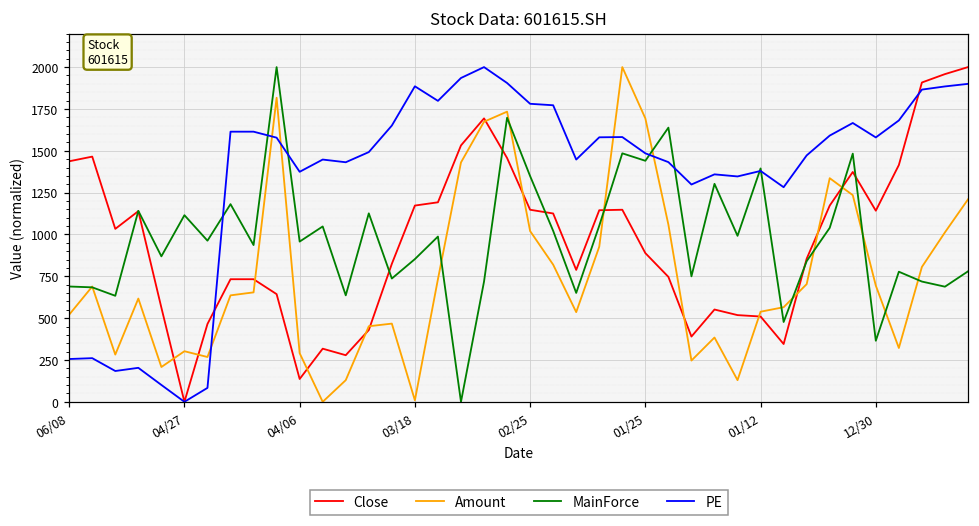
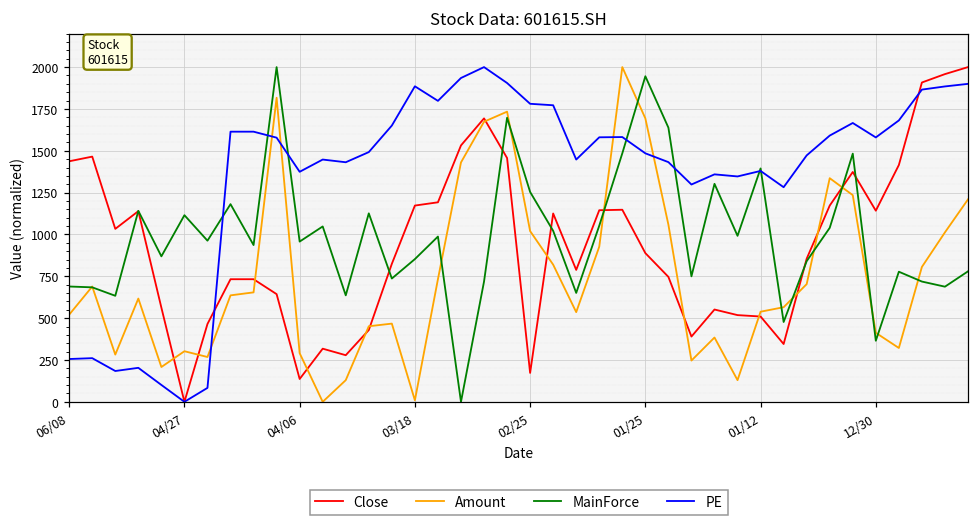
  {
    "Close": {
      "06/08": 1440,
      "04/06": 140,
      "03/18": 1170,
-     "02/25": 1150,
+     "02/25": 170,
      "01/25": 890,
      "01/12": 510,
      "12/30": 1140
    },
    "Amount": {
      "06/08": 520,
      "04/27": 300,
      "04/06": 290,
      "03/18": 10,
      "02/25": 1020,
      "01/25": 1690,
      "01/12": 540,
-     "12/30": 690
+     "12/30": 410
    },
    "MainForce": {
      "06/08": 690,
      "04/27": 1120,
      "04/06": 960,
      "03/18": 850,
-     "02/25": 1350,
-     "01/25": 1440,
+     "02/25": 1250,
+     "01/25": 1950,
      "12/30": 360
    },
    "PE": {
      "06/08": 260,
      "04/06": 1370,
      "03/18": 1890,
      "02/25": 1780,
      "01/25": 1480,
      "12/30": 1580
    }
  }
